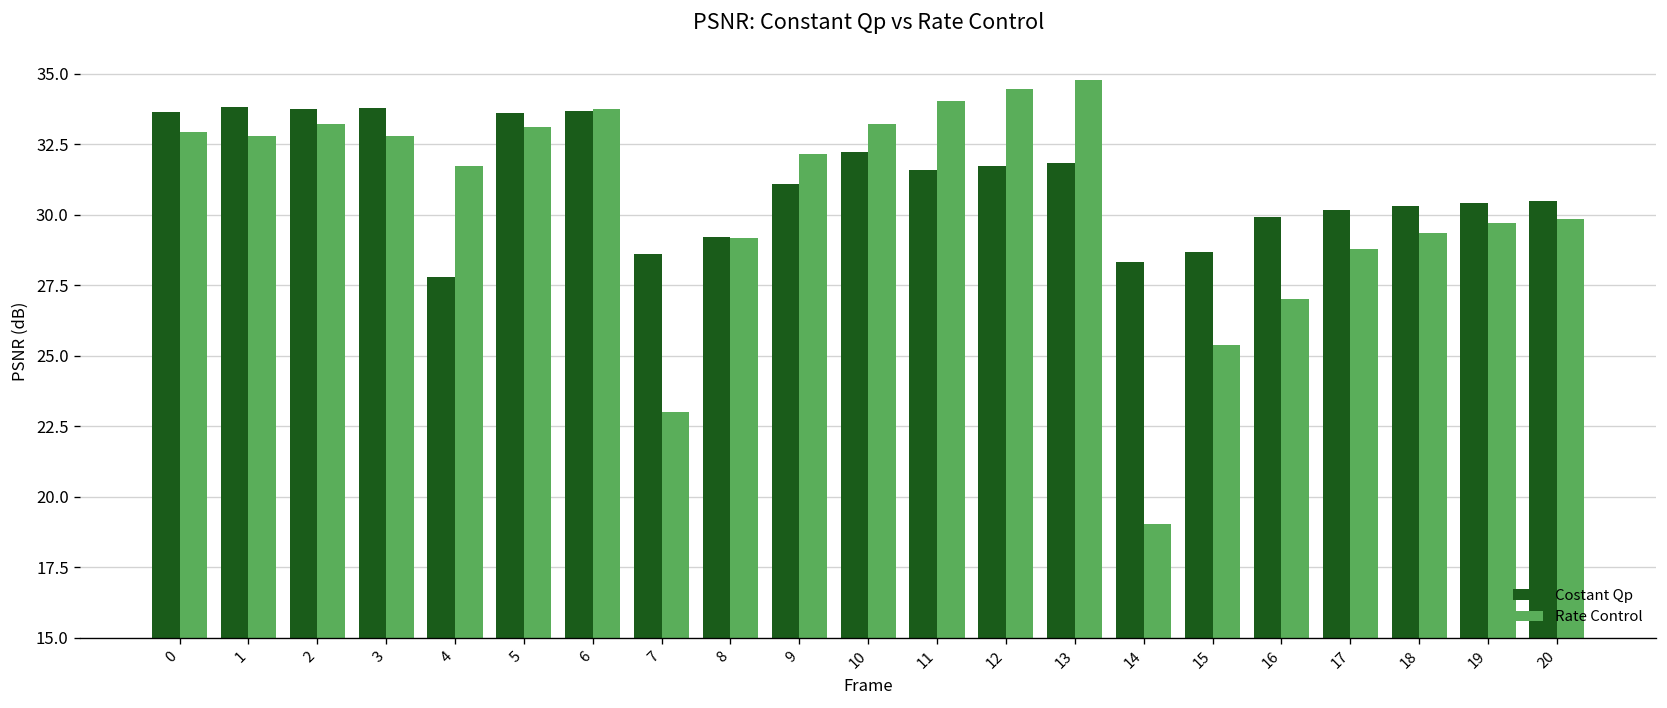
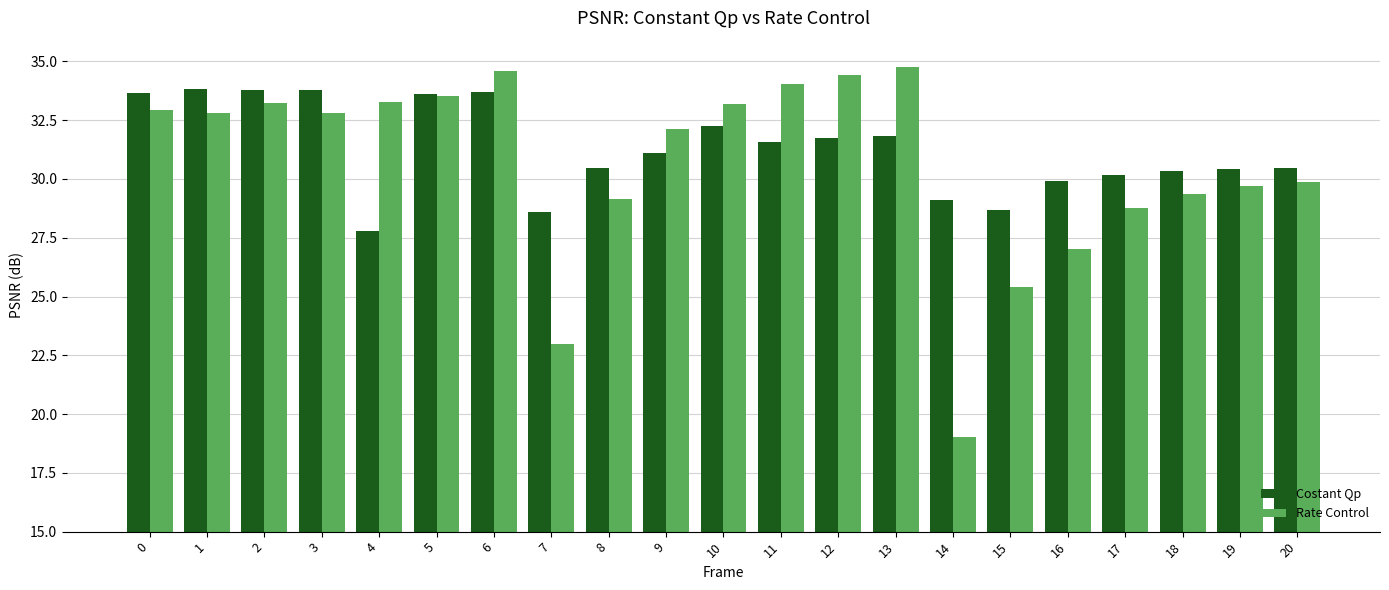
  {
    "Costant Qp": {
      "0": 33.7,
      "1": 33.8,
      "2": 33.8,
      "3": 33.8,
      "4": 27.8,
      "5": 33.6,
      "6": 33.7,
      "7": 28.6,
-     "8": 29.2,
+     "8": 30.5,
      "9": 31.1,
      "10": 32.2,
      "11": 31.6,
      "12": 31.7,
      "13": 31.8,
-     "14": 28.3,
+     "14": 29.1,
      "15": 28.7,
      "16": 29.9,
      "17": 30.2,
      "18": 30.3,
      "19": 30.4,
      "20": 30.5
    },
    "Rate Control": {
      "0": 32.9,
      "1": 32.8,
      "2": 33.2,
      "3": 32.8,
-     "4": 31.7,
-     "5": 33.1,
-     "6": 33.8,
+     "4": 33.3,
+     "5": 33.5,
+     "6": 34.6,
      "7": 23.0,
      "8": 29.2,
      "9": 32.1,
      "10": 33.2,
      "11": 34.0,
      "12": 34.4,
      "13": 34.8,
      "14": 19.0,
      "15": 25.4,
      "16": 27.0,
      "17": 28.8,
      "18": 29.4,
      "19": 29.7,
      "20": 29.9
    }
  }
